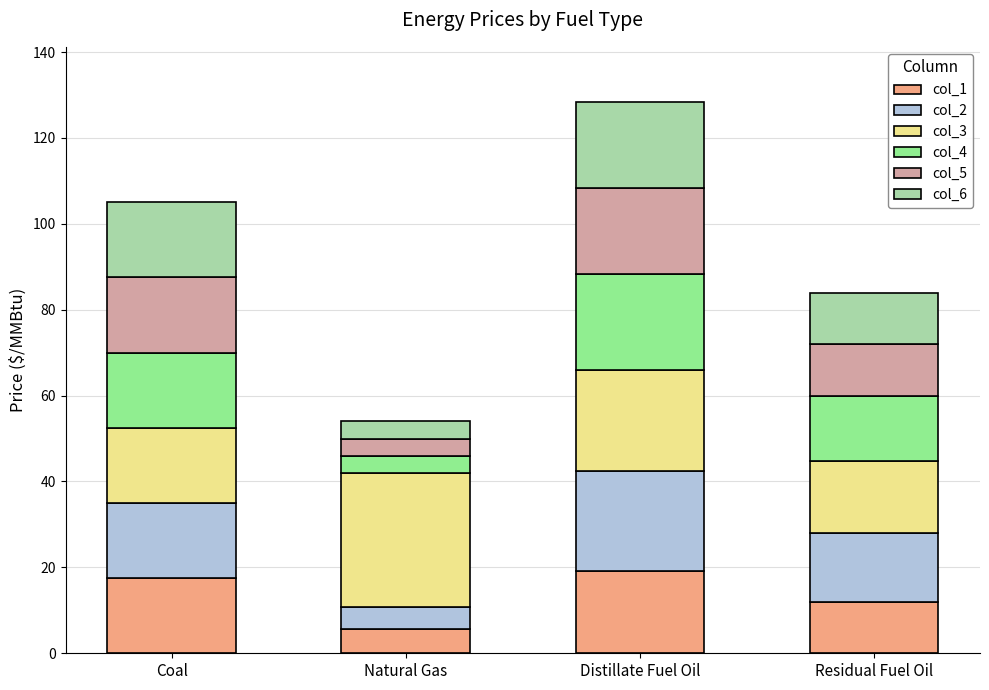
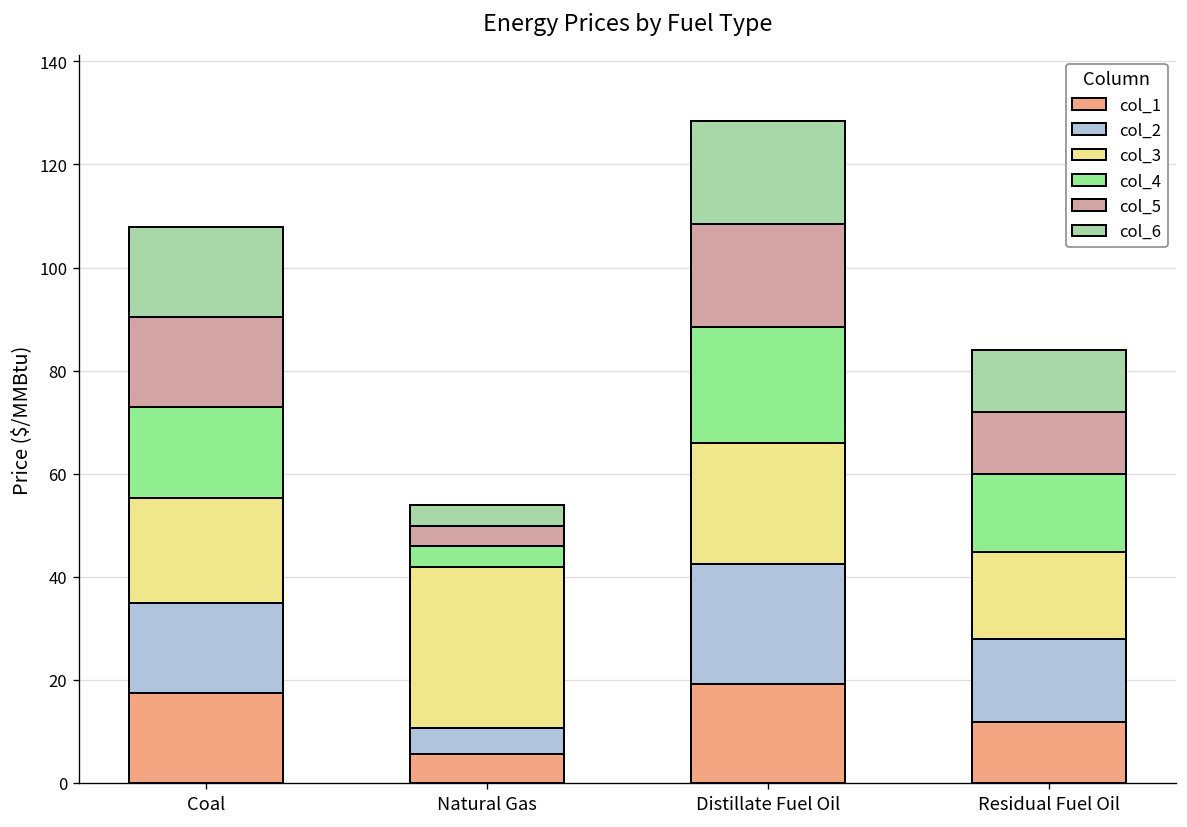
  {
    "col_3": {
-     "Coal": 18,
+     "Coal": 20,
      "Natural Gas": 31,
      "Distillate Fuel Oil": 23,
      "Residual Fuel Oil": 17
    }
  }
